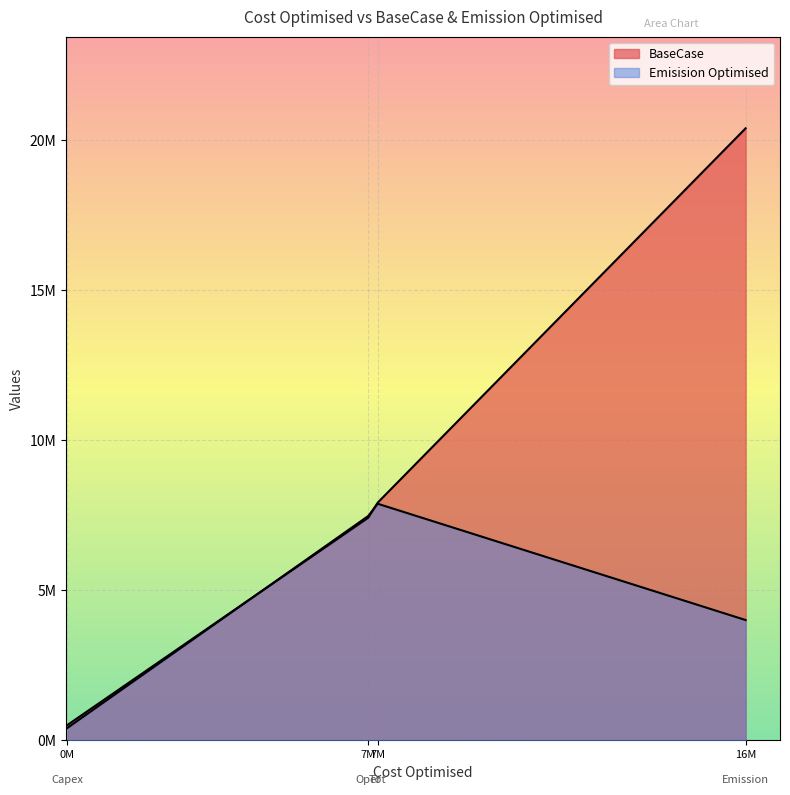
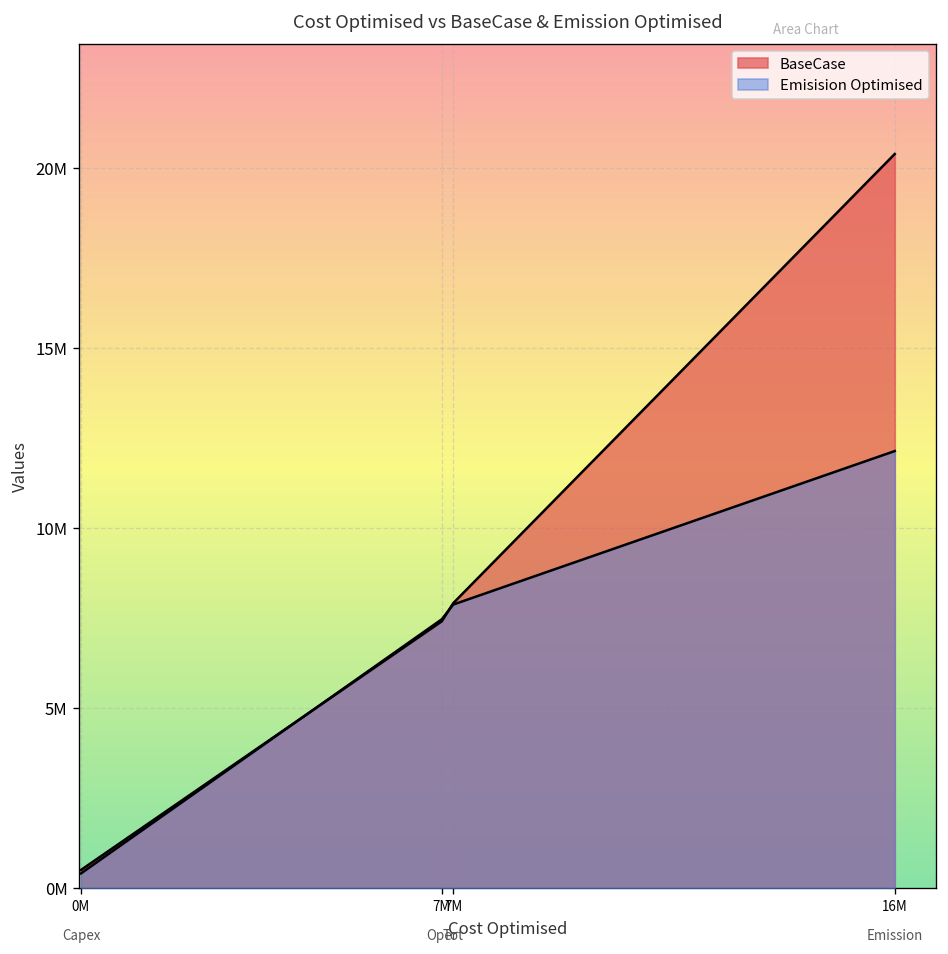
  {
    "BaseCase": {
      "0M": 500000,
      "16M": 20400000
    },
    "Emisision Optimised": {
      "0M": 400000,
-     "16M": 4000000
+     "16M": 12100000
    }
  }
